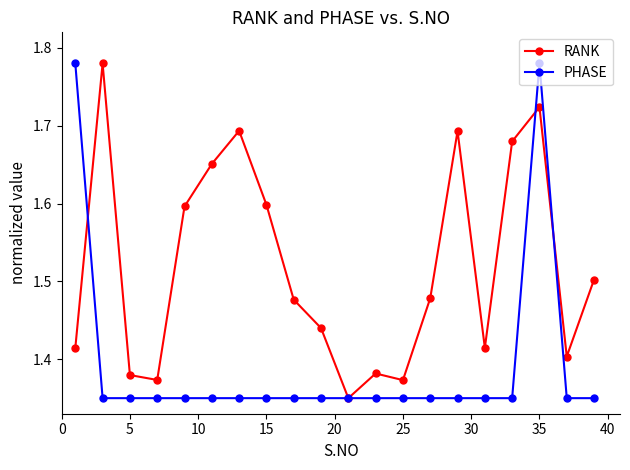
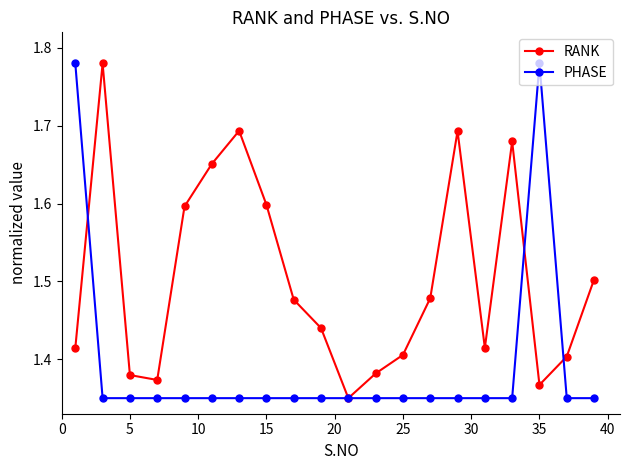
  {
    "RANK": {
      "5": 1.38,
      "15": 1.60,
-     "25": 1.37,
-     "35": 1.72
+     "25": 1.41,
+     "35": 1.37
    },
    "PHASE": {
      "5": 1.35,
      "15": 1.35,
      "25": 1.35
    }
  }
